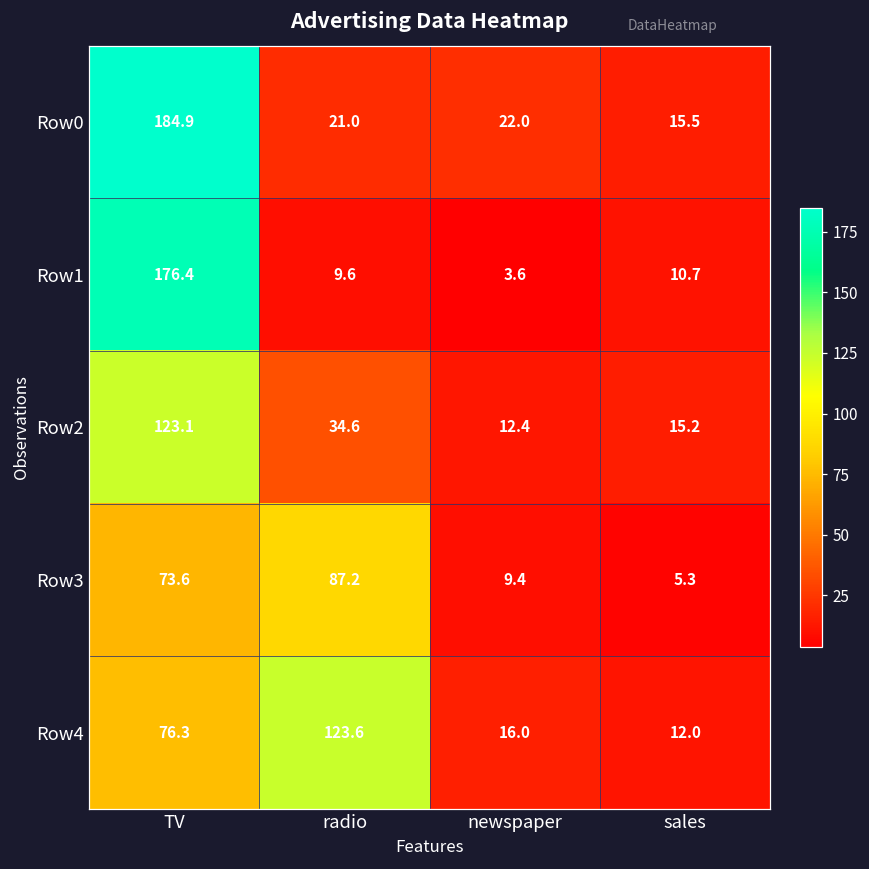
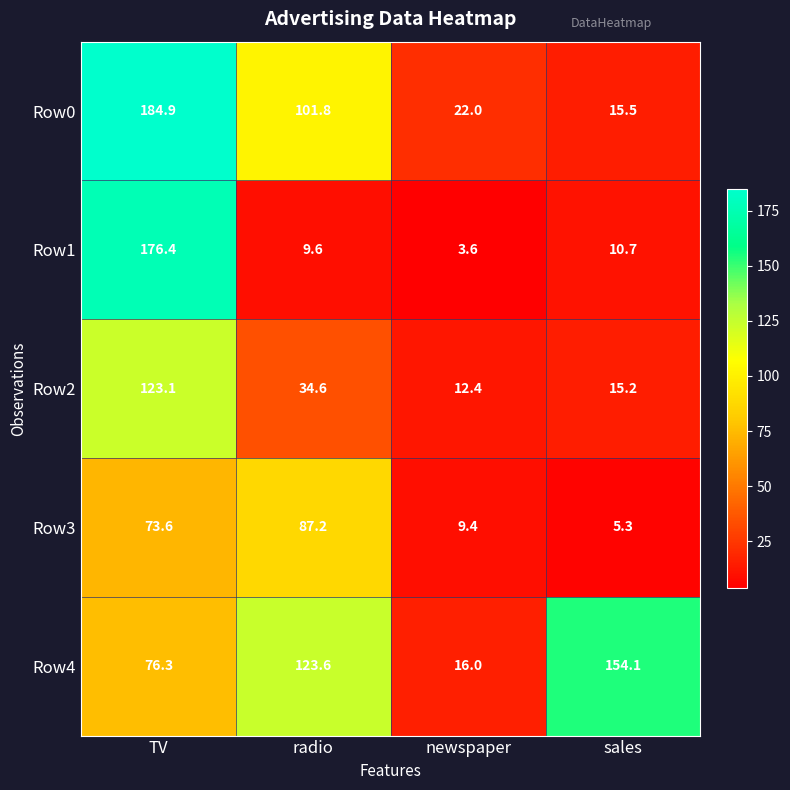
  {
    "Row0": {
      "TV": 184.9,
-     "radio": 21.0,
+     "radio": 101.8,
      "newspaper": 22.0,
      "sales": 15.5
    },
    "Row1": {
      "TV": 176.4,
      "radio": 9.6,
      "newspaper": 3.6,
      "sales": 10.7
    },
    "Row2": {
      "TV": 123.1,
      "radio": 34.6,
      "newspaper": 12.4,
      "sales": 15.2
    },
    "Row3": {
      "TV": 73.6,
      "radio": 87.2,
      "newspaper": 9.4,
      "sales": 5.3
    },
    "Row4": {
      "TV": 76.3,
      "radio": 123.6,
      "newspaper": 16.0,
-     "sales": 12.0
+     "sales": 154.1
    }
  }
